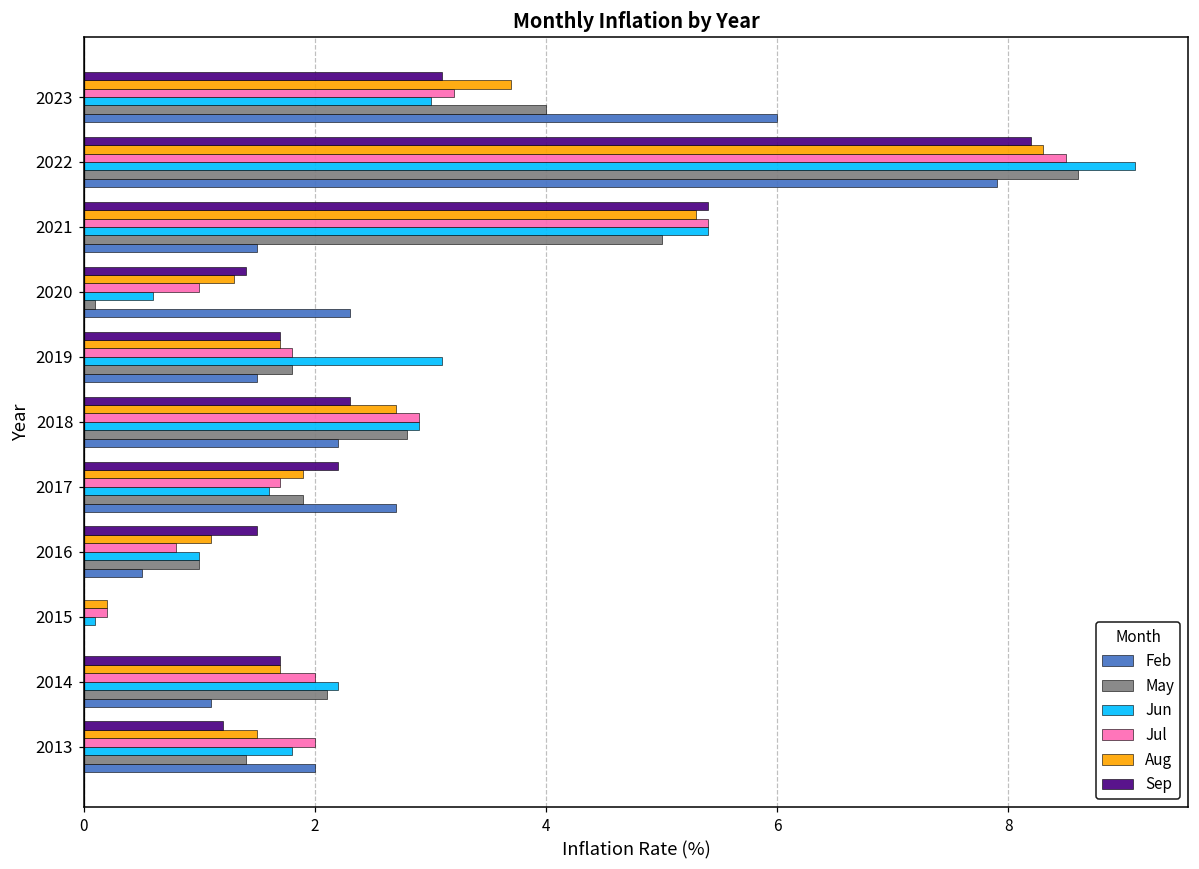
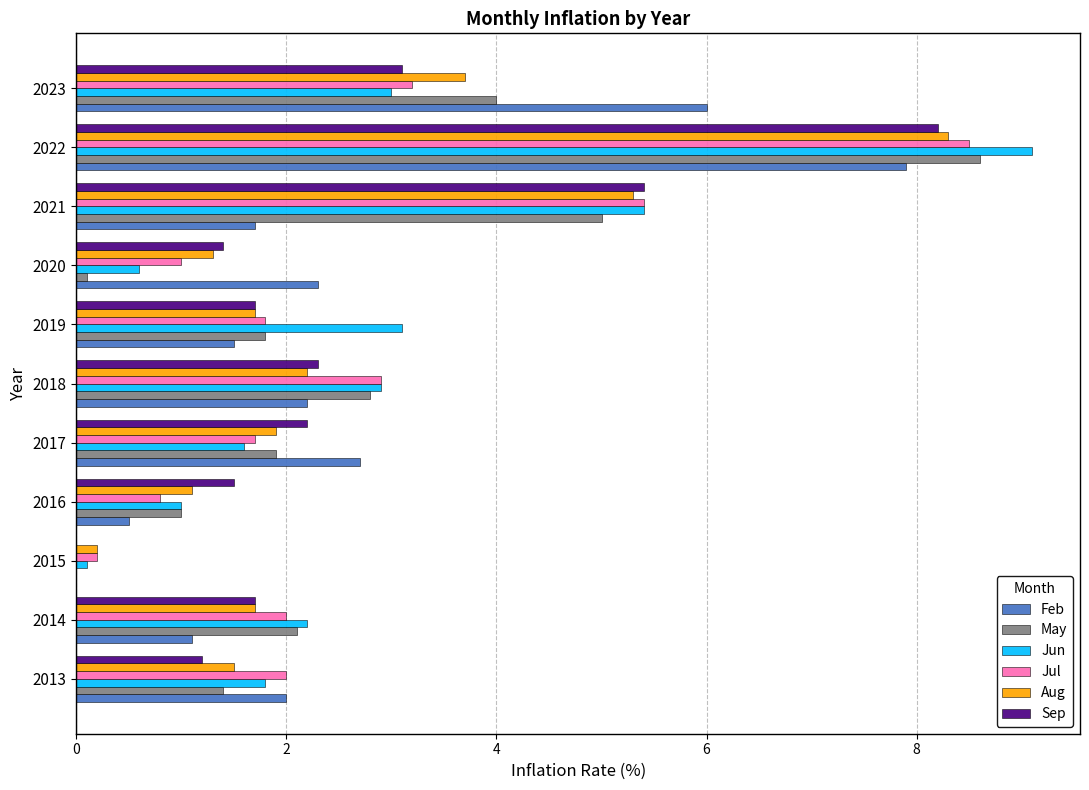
  {
    "Feb": {
      "2023": 6.0,
      "2022": 7.9,
-     "2021": 1.5,
+     "2021": 1.7,
      "2020": 2.3,
      "2019": 1.5,
      "2018": 2.2,
      "2017": 2.7,
      "2016": 0.5,
      "2015": 0.0,
      "2014": 1.1,
      "2013": 2.0
    },
    "May": {
      "2023": 4.0,
      "2022": 8.6,
      "2021": 5.0,
      "2020": 0.1,
      "2019": 1.8,
      "2018": 2.8,
      "2017": 1.9,
      "2016": 1.0,
      "2015": 0.0,
      "2014": 2.1,
      "2013": 1.4
    },
    "Jun": {
      "2023": 3.0,
      "2022": 9.1,
      "2021": 5.4,
      "2020": 0.6,
      "2019": 3.1,
      "2018": 2.9,
      "2017": 1.6,
      "2016": 1.0,
      "2015": 0.1,
      "2014": 2.2,
      "2013": 1.8
    },
    "Jul": {
      "2023": 3.2,
      "2022": 8.5,
      "2021": 5.4,
      "2020": 1.0,
      "2019": 1.8,
      "2018": 2.9,
      "2017": 1.7,
      "2016": 0.8,
      "2015": 0.2,
      "2014": 2.0,
      "2013": 2.0
    },
    "Aug": {
      "2023": 3.7,
      "2022": 8.3,
      "2021": 5.3,
      "2020": 1.3,
      "2019": 1.7,
-     "2018": 2.7,
+     "2018": 2.2,
      "2017": 1.9,
      "2016": 1.1,
      "2015": 0.2,
      "2014": 1.7,
      "2013": 1.5
    },
    "Sep": {
      "2023": 3.1,
      "2022": 8.2,
      "2021": 5.4,
      "2020": 1.4,
      "2019": 1.7,
      "2018": 2.3,
      "2017": 2.2,
      "2016": 1.5,
      "2015": 0.0,
      "2014": 1.7,
      "2013": 1.2
    }
  }
